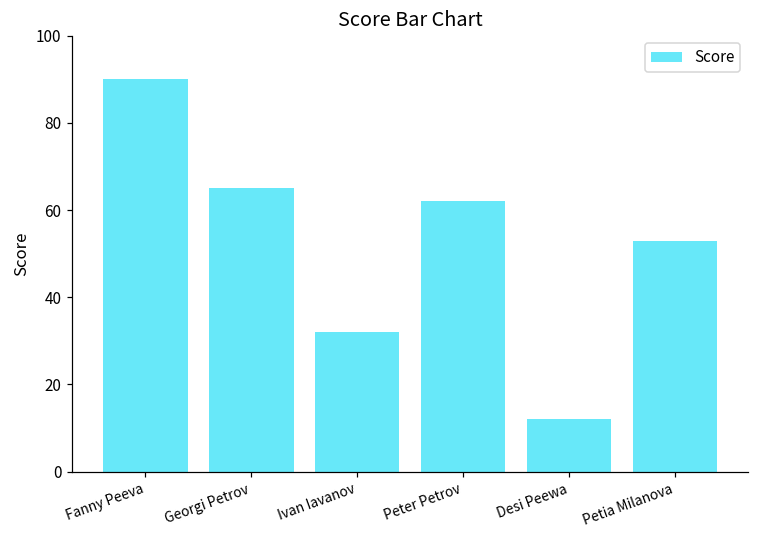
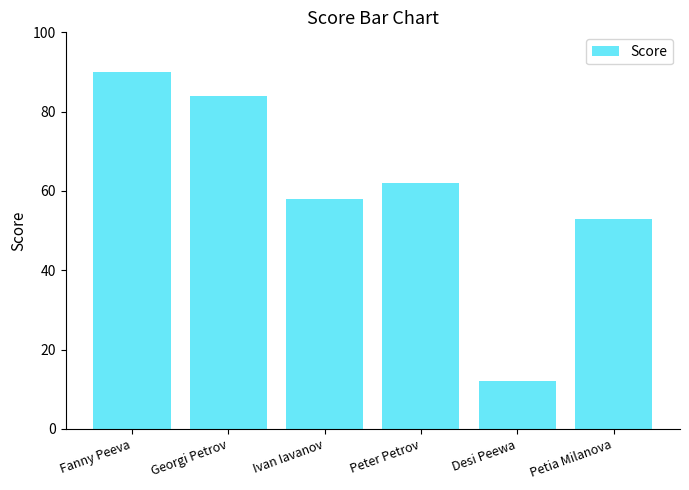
  {
    "Fanny Peeva": 90,
-   "Georgi Petrov": 65,
-   "Ivan Iavanov": 32,
+   "Georgi Petrov": 84,
+   "Ivan Iavanov": 58,
    "Peter Petrov": 62,
    "Desi Peewa": 12,
    "Petia Milanova": 53
  }
